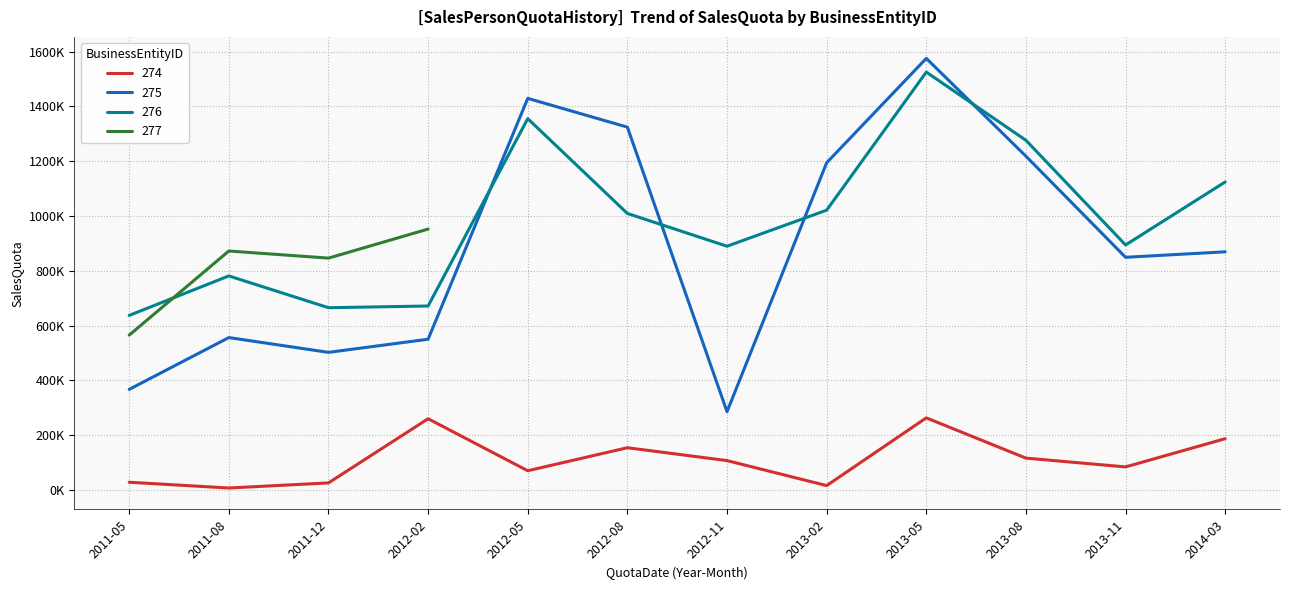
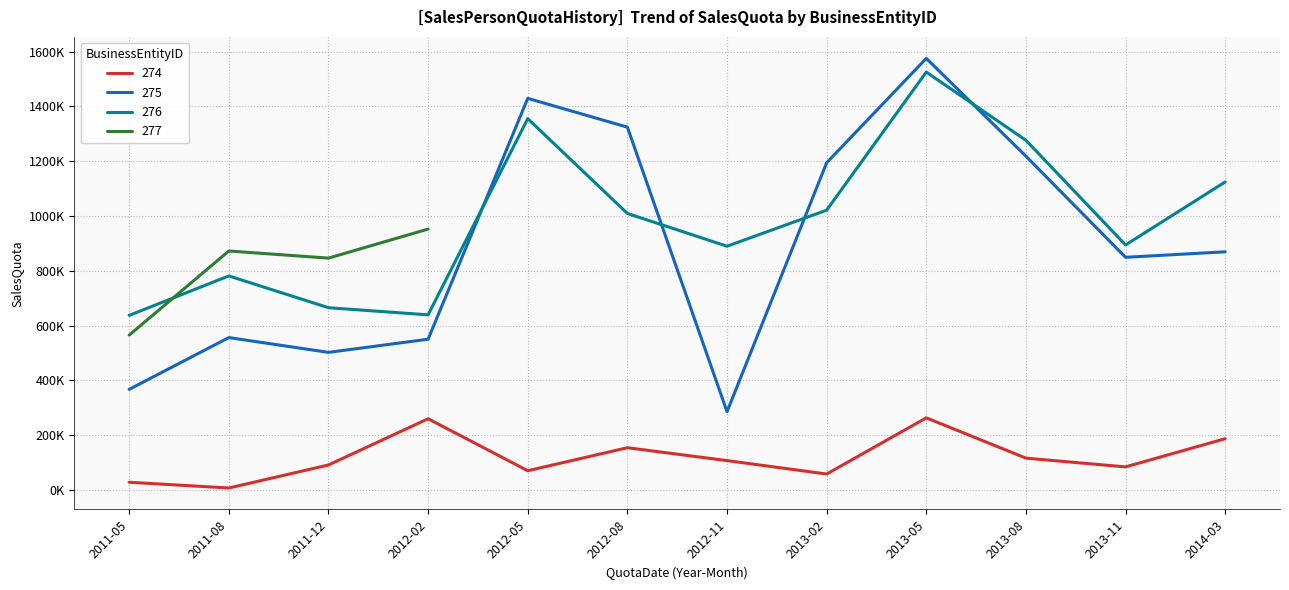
  {
    "274": {
      "2011-05": 30000,
      "2011-08": 10000,
-     "2011-12": 30000,
+     "2011-12": 90000,
      "2012-02": 260000,
      "2012-05": 70000,
      "2012-08": 150000,
      "2012-11": 110000,
-     "2013-02": 20000,
+     "2013-02": 60000,
      "2013-05": 260000,
      "2013-08": 120000,
      "2013-11": 80000,
      "2014-03": 190000
    },
    "275": {
      "2011-05": 370000,
      "2011-08": 560000,
      "2011-12": 500000,
      "2012-02": 550000,
      "2012-05": 1430000,
      "2012-08": 1320000,
      "2012-11": 290000,
      "2013-02": 1190000,
      "2013-05": 1580000,
      "2013-08": 1220000,
      "2013-11": 850000,
      "2014-03": 870000
    },
    "276": {
      "2011-05": 640000,
      "2011-08": 780000,
      "2011-12": 670000,
-     "2012-02": 670000,
+     "2012-02": 640000,
      "2012-05": 1360000,
      "2012-08": 1010000,
      "2012-11": 890000,
      "2013-02": 1020000,
      "2013-05": 1530000,
      "2013-08": 1280000,
      "2013-11": 890000,
      "2014-03": 1120000
    },
    "277": {
      "2011-05": 570000,
      "2011-08": 870000,
      "2011-12": 850000,
      "2012-02": 950000
    }
  }
